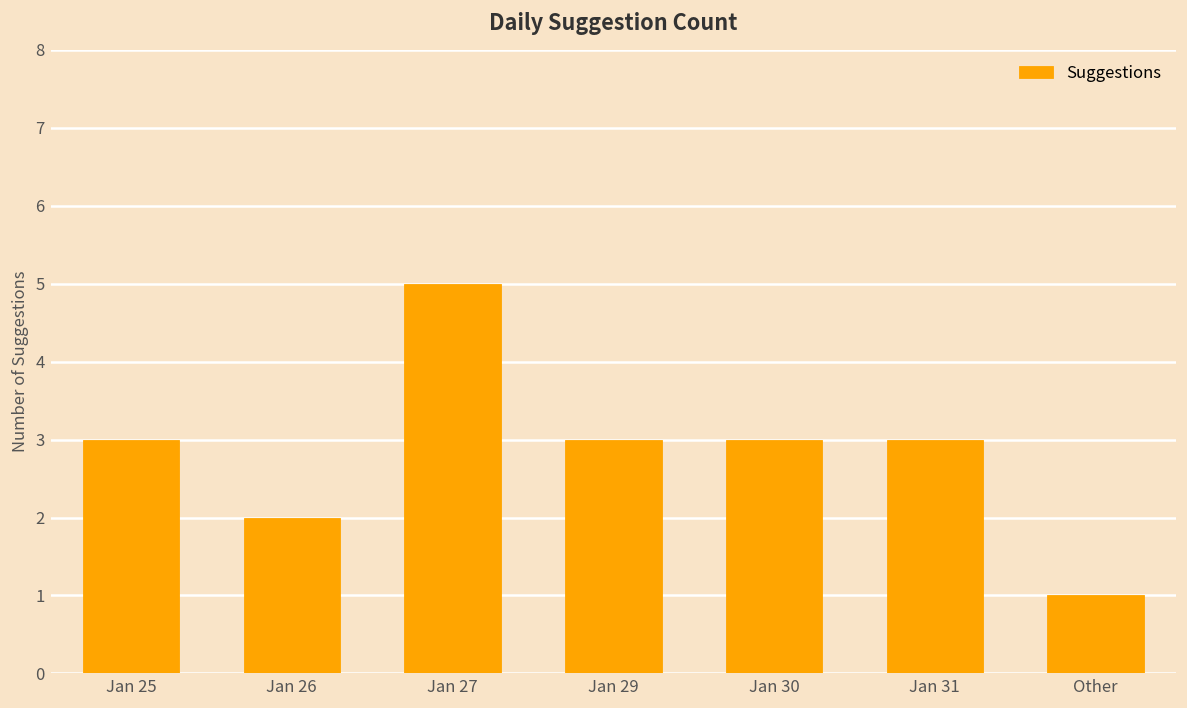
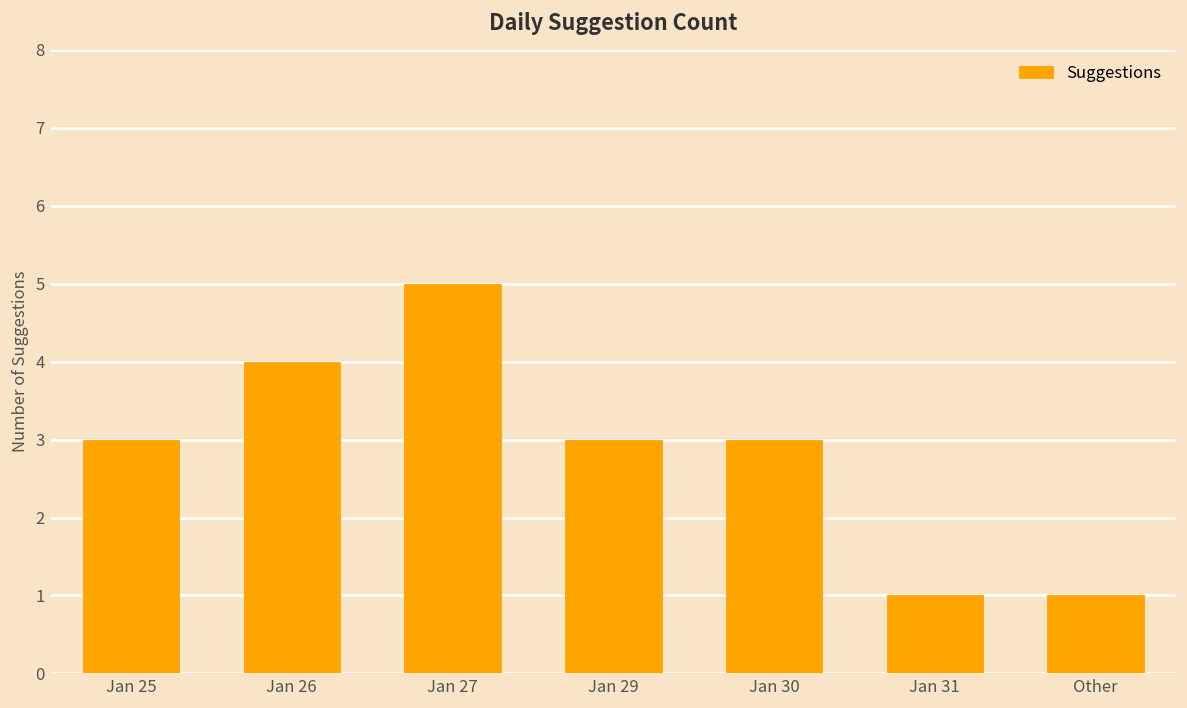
  {
    "Jan 25": 3,
-   "Jan 26": 2,
+   "Jan 26": 4,
    "Jan 27": 5,
    "Jan 29": 3,
    "Jan 30": 3,
-   "Jan 31": 3,
+   "Jan 31": 1,
    "Other": 1
  }
